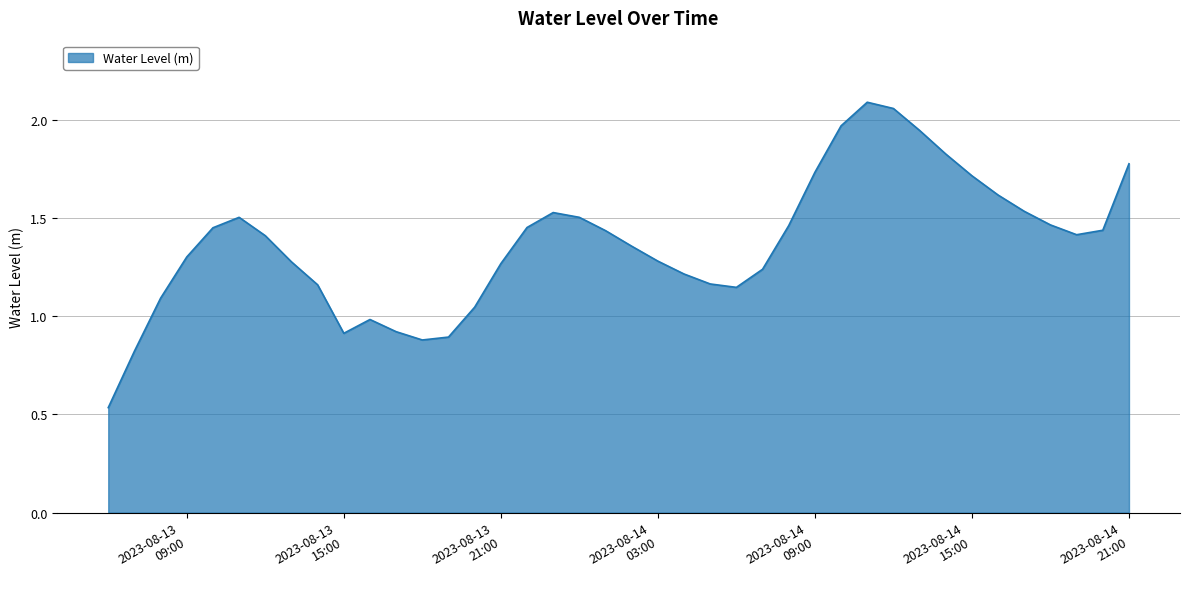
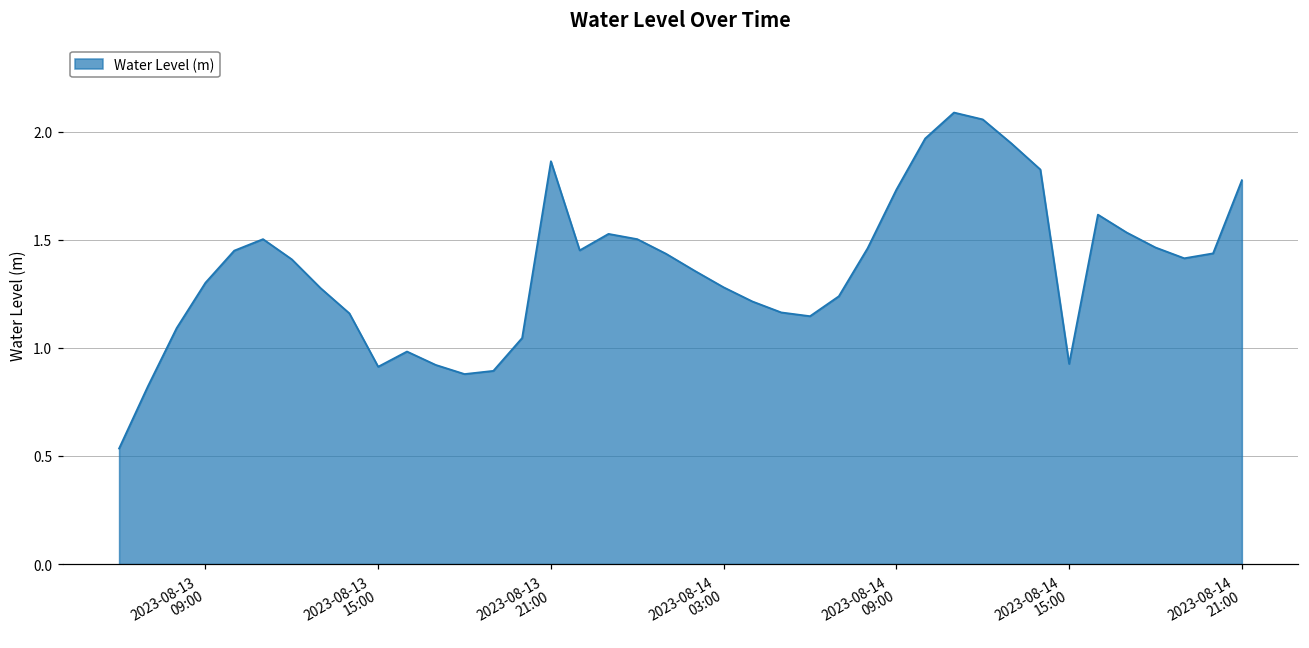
  {
    "2023-08-13 09:00": 1.30,
    "2023-08-13 15:00": 0.91,
-   "2023-08-13 21:00": 1.27,
+   "2023-08-13 21:00": 1.86,
    "2023-08-14 03:00": 1.28,
    "2023-08-14 09:00": 1.73,
-   "2023-08-14 15:00": 1.71,
+   "2023-08-14 15:00": 0.93,
    "2023-08-14 21:00": 1.78
  }
